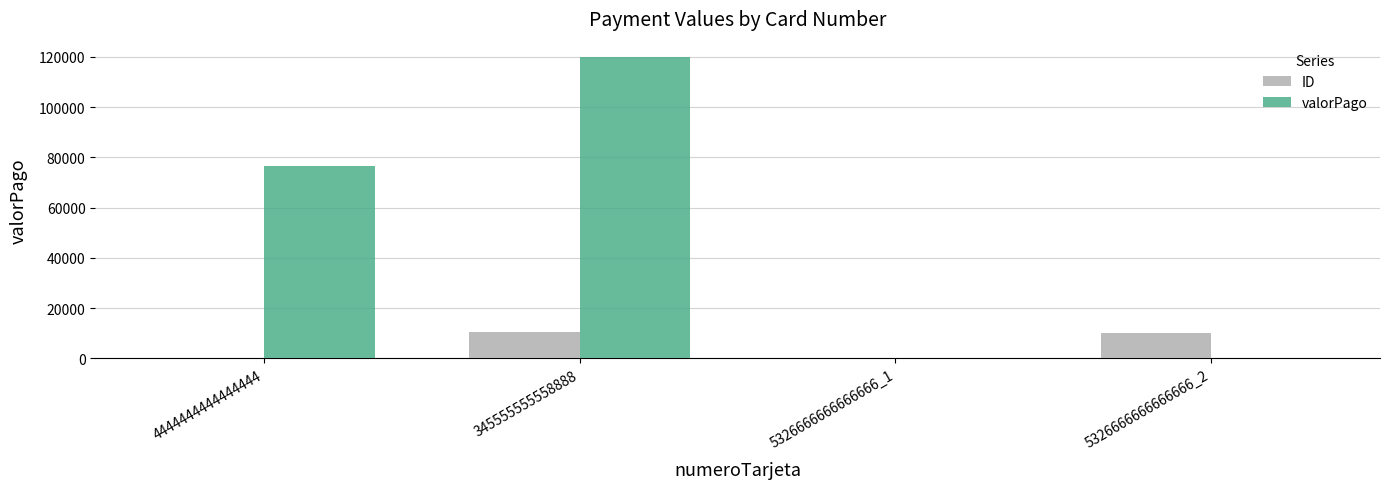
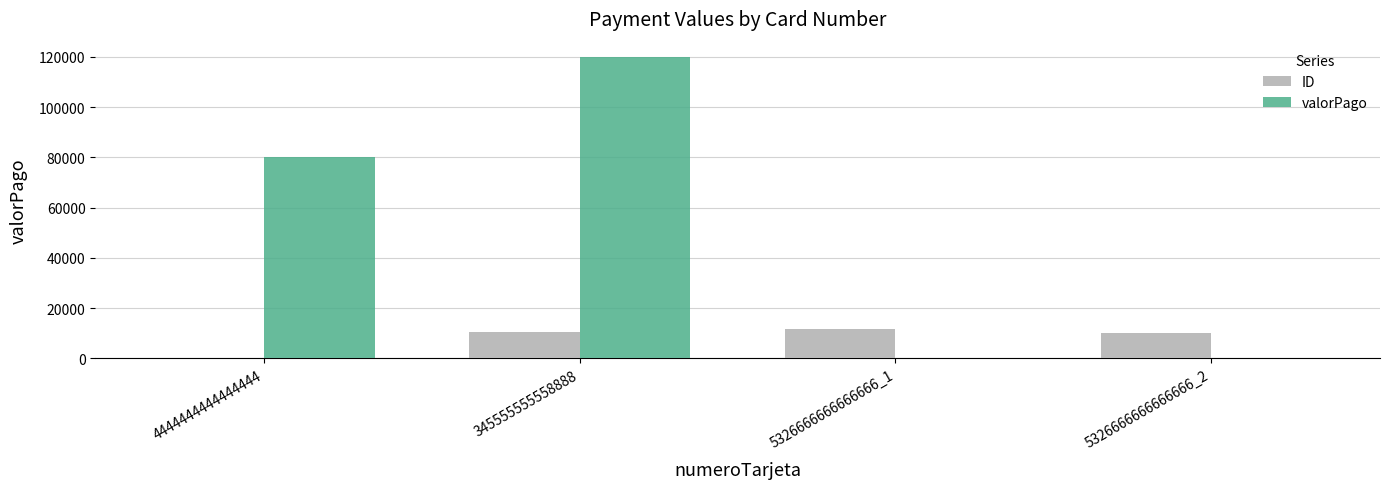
  {
    "ID": {
      "345555555558888": 10000,
-     "5326666666666666_1": 0,
+     "5326666666666666_1": 12000,
      "5326666666666666_2": 10000
    },
    "valorPago": {
-     "4444444444444444": 77000,
+     "4444444444444444": 80000,
      "345555555558888": 120000,
      "5326666666666666_1": 0,
      "5326666666666666_2": 0
    }
  }
